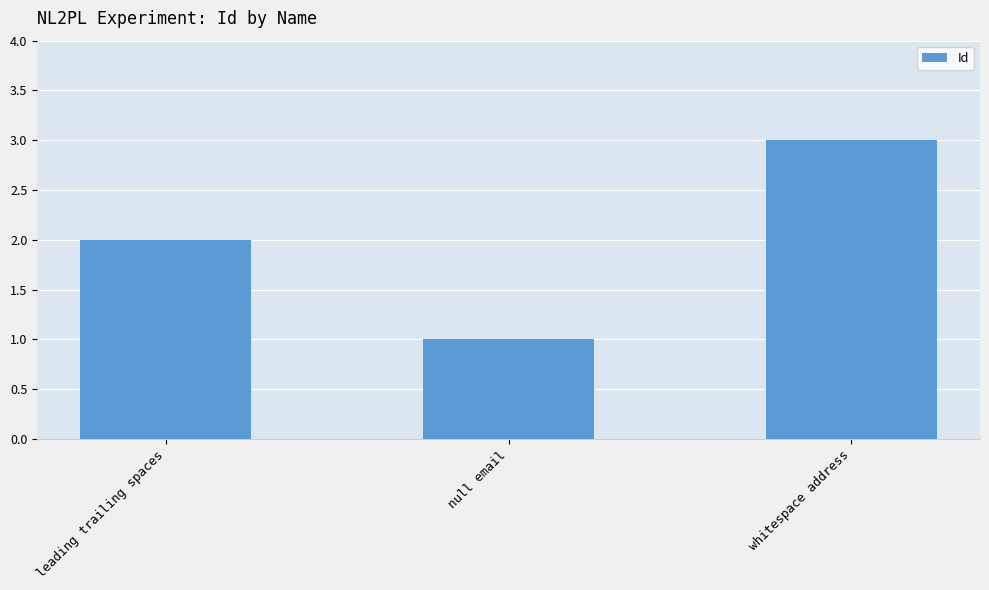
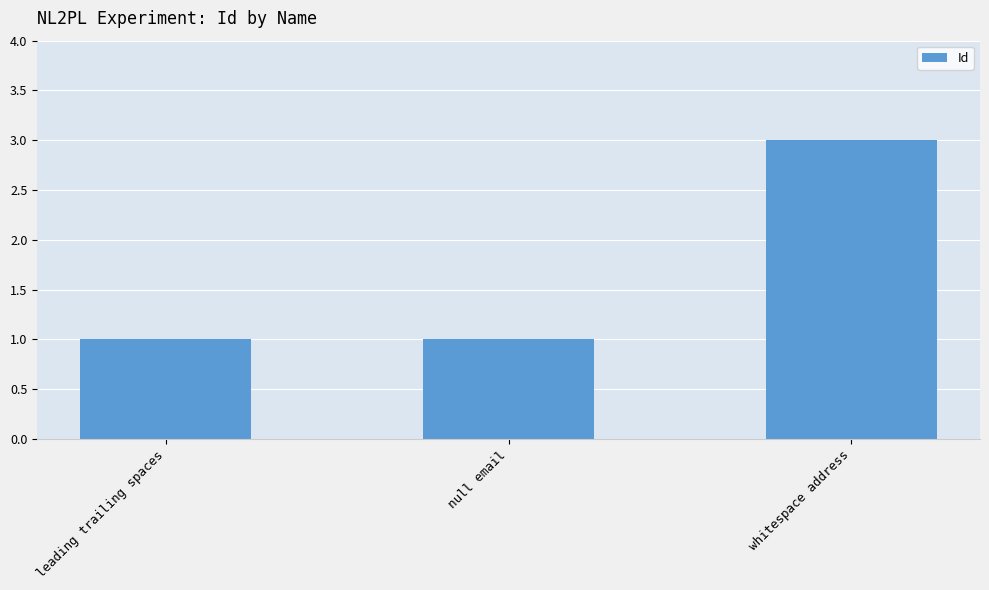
  {
-   "leading trailing spaces": 2,
+   "leading trailing spaces": 1,
    "null email": 1,
    "whitespace address": 3
  }
